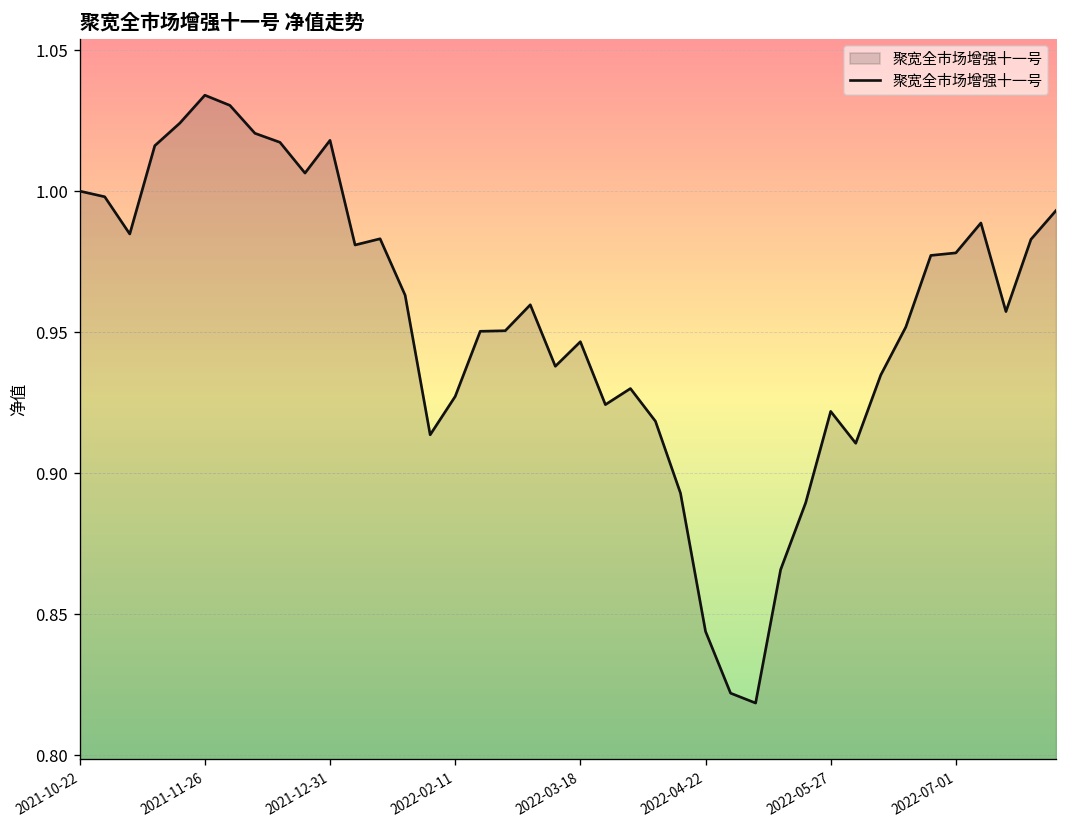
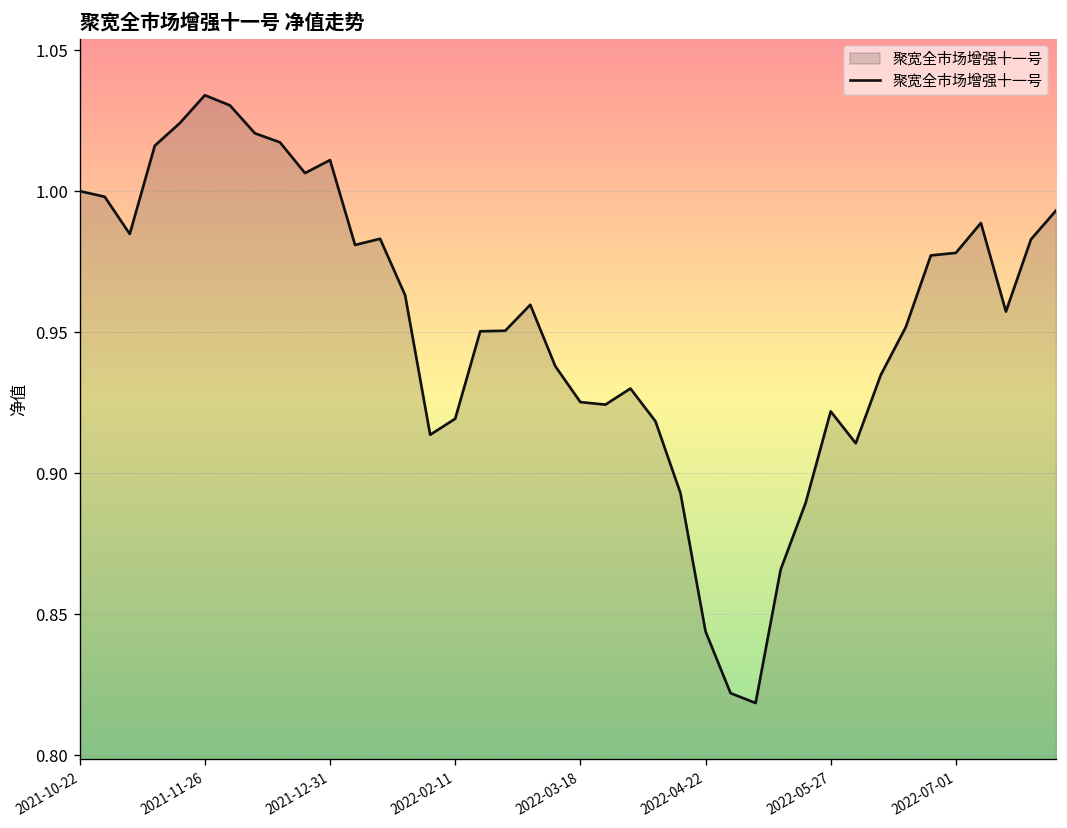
  {
    "2021-10-22": 1.000,
    "2021-11-26": 1.034,
-   "2021-12-31": 1.018,
-   "2022-02-11": 0.927,
-   "2022-03-18": 0.947,
+   "2021-12-31": 1.011,
+   "2022-02-11": 0.919,
+   "2022-03-18": 0.925,
    "2022-04-22": 0.844,
    "2022-05-27": 0.922,
    "2022-07-01": 0.978
  }
